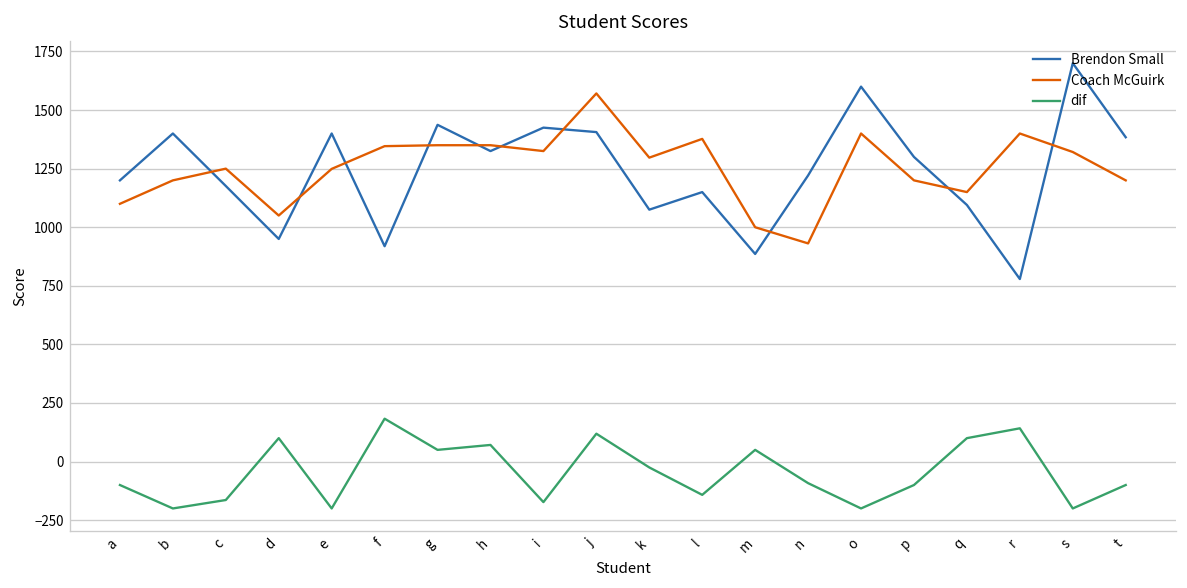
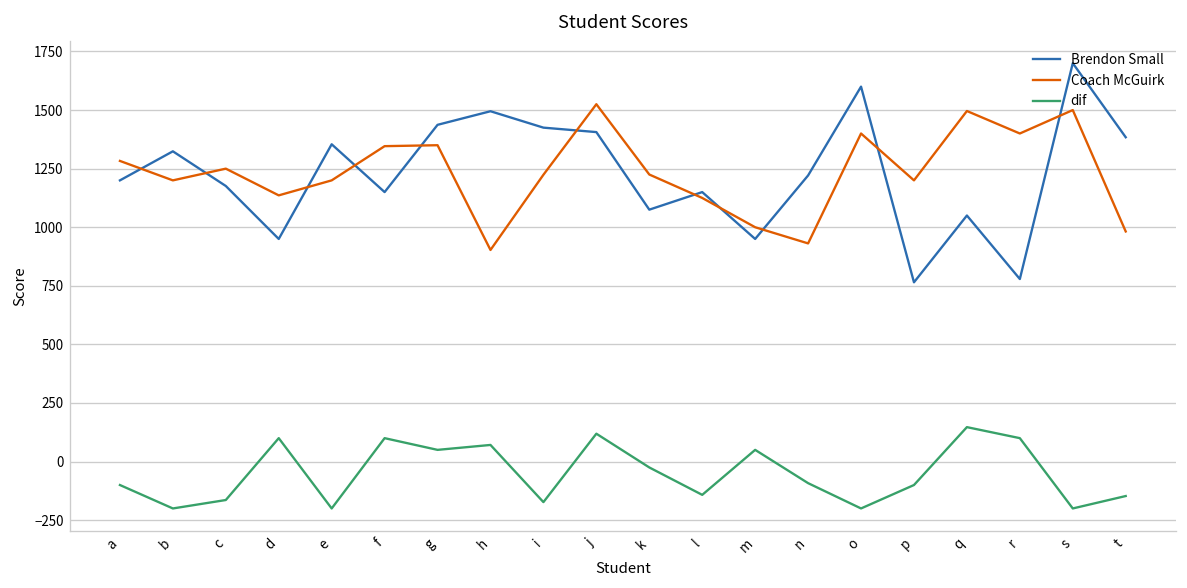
  {
    "Brendon Small": {
      "a": 1200,
-     "b": 1400,
+     "b": 1320,
      "c": 1180,
      "d": 950,
-     "e": 1400,
-     "f": 920,
+     "e": 1350,
+     "f": 1150,
      "g": 1440,
-     "h": 1330,
+     "h": 1500,
      "i": 1430,
      "j": 1410,
      "k": 1080,
      "l": 1150,
-     "m": 890,
+     "m": 950,
      "n": 1220,
      "o": 1600,
-     "p": 1300,
-     "q": 1100,
+     "p": 770,
+     "q": 1050,
      "r": 780,
      "s": 1700,
      "t": 1380
    },
    "Coach McGuirk": {
-     "a": 1100,
+     "a": 1280,
      "b": 1200,
      "c": 1250,
-     "d": 1050,
-     "e": 1250,
+     "d": 1140,
+     "e": 1200,
      "f": 1350,
      "g": 1350,
-     "h": 1350,
-     "i": 1330,
-     "j": 1570,
-     "k": 1300,
-     "l": 1380,
+     "h": 900,
+     "i": 1220,
+     "j": 1530,
+     "k": 1230,
+     "l": 1130,
      "m": 1000,
      "n": 930,
      "o": 1400,
      "p": 1200,
-     "q": 1150,
+     "q": 1500,
      "r": 1400,
-     "s": 1320,
-     "t": 1200
+     "s": 1500,
+     "t": 980
    },
    "dif": {
      "a": -100,
      "b": -200,
      "c": -160,
      "d": 100,
      "e": -200,
-     "f": 180,
+     "f": 100,
      "g": 50,
      "h": 70,
      "i": -170,
      "j": 120,
      "k": -30,
      "l": -140,
      "m": 50,
      "n": -90,
      "o": -200,
      "p": -100,
-     "q": 100,
-     "r": 140,
+     "q": 150,
+     "r": 100,
      "s": -200,
-     "t": -100
+     "t": -150
    }
  }
